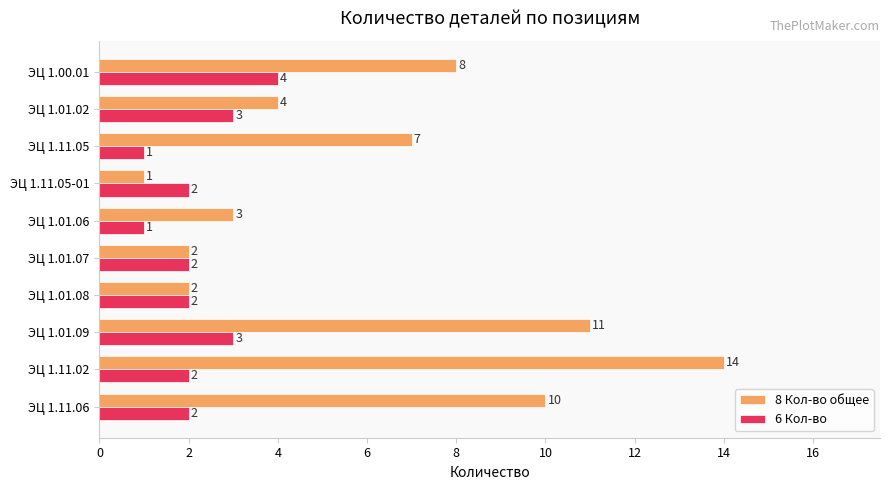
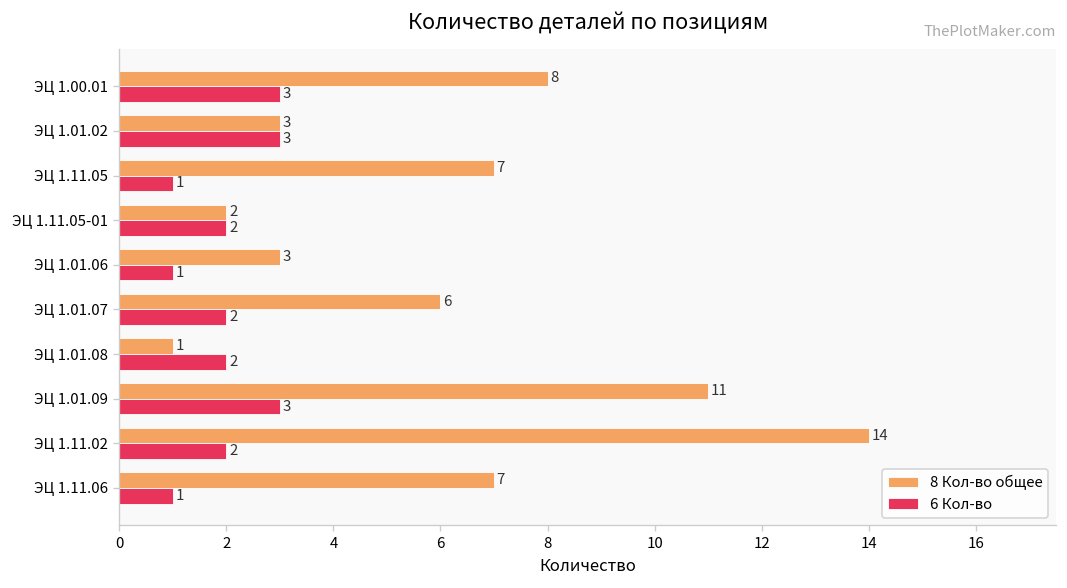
  {
    "8 Кол-во общее": {
      "ЭЦ 1.00.01": 8,
-     "ЭЦ 1.01.02": 4,
+     "ЭЦ 1.01.02": 3,
      "ЭЦ 1.11.05": 7,
-     "ЭЦ 1.11.05-01": 1,
+     "ЭЦ 1.11.05-01": 2,
      "ЭЦ 1.01.06": 3,
-     "ЭЦ 1.01.07": 2,
-     "ЭЦ 1.01.08": 2,
+     "ЭЦ 1.01.07": 6,
+     "ЭЦ 1.01.08": 1,
      "ЭЦ 1.01.09": 11,
      "ЭЦ 1.11.02": 14,
-     "ЭЦ 1.11.06": 10
+     "ЭЦ 1.11.06": 7
    },
    "6 Кол-во": {
-     "ЭЦ 1.00.01": 4,
+     "ЭЦ 1.00.01": 3,
      "ЭЦ 1.01.02": 3,
      "ЭЦ 1.11.05": 1,
      "ЭЦ 1.11.05-01": 2,
      "ЭЦ 1.01.06": 1,
      "ЭЦ 1.01.07": 2,
      "ЭЦ 1.01.08": 2,
      "ЭЦ 1.01.09": 3,
      "ЭЦ 1.11.02": 2,
-     "ЭЦ 1.11.06": 2
+     "ЭЦ 1.11.06": 1
    }
  }
